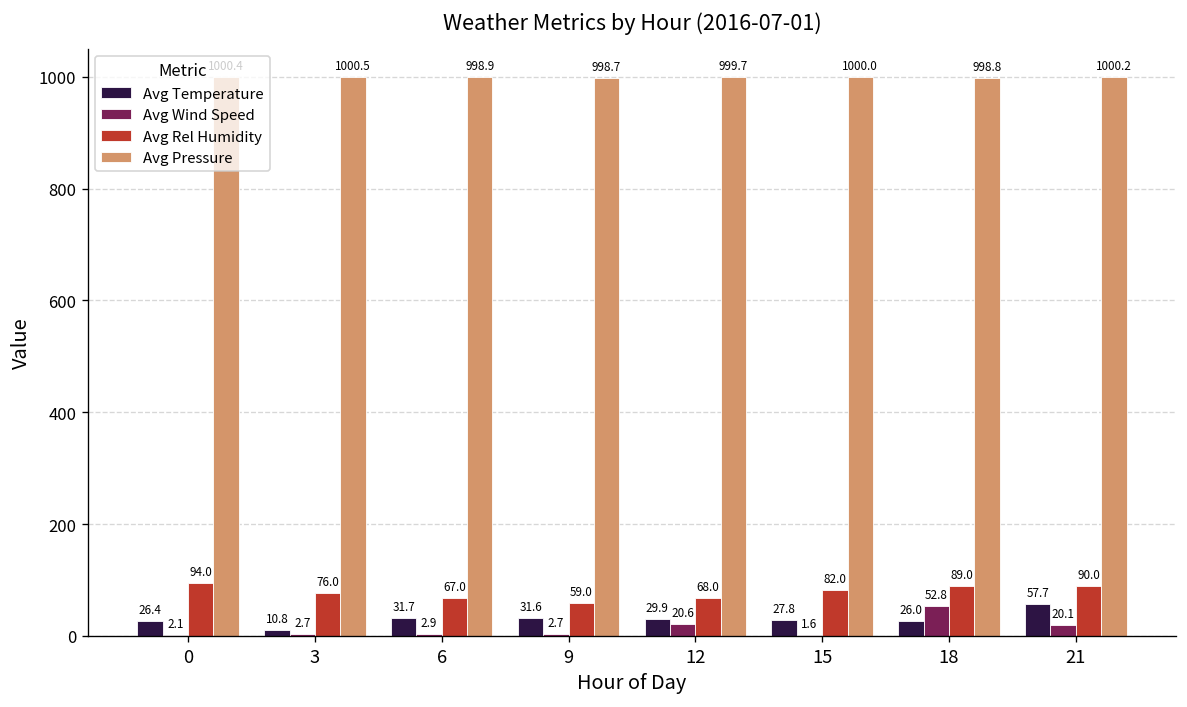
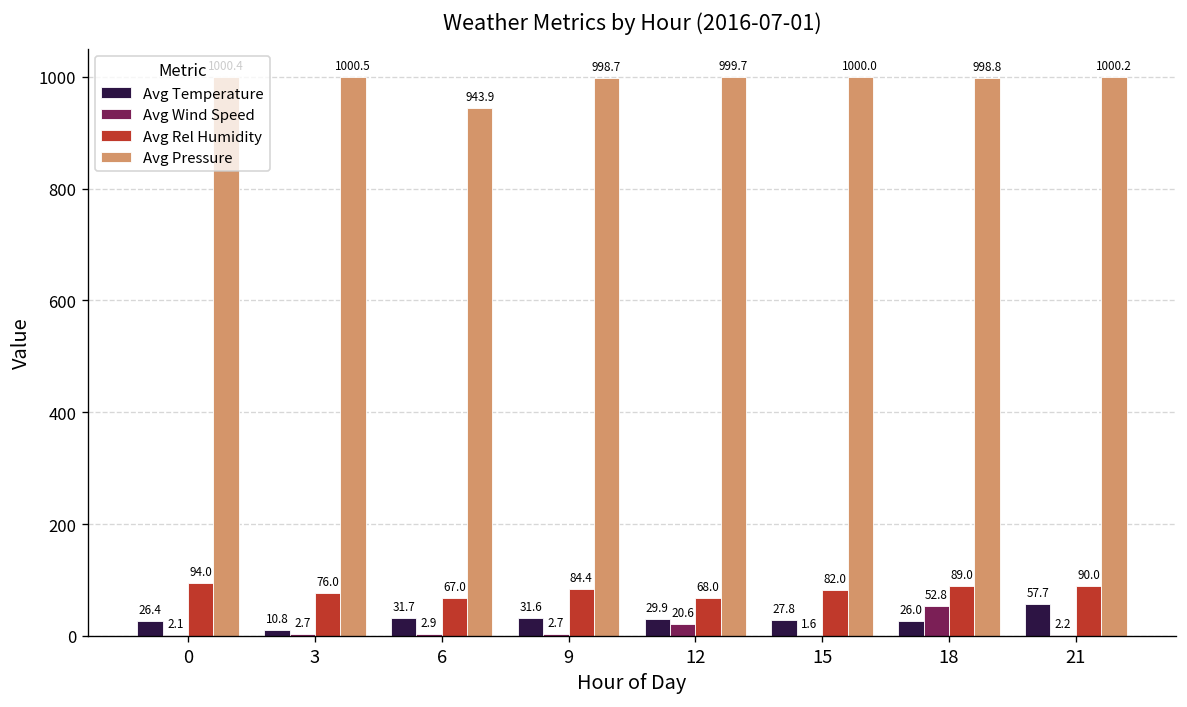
  {
    "Avg Temperature": {
      "0": 26.4,
      "3": 10.8,
      "6": 31.7,
      "9": 31.6,
      "12": 29.9,
      "15": 27.8,
      "18": 26.0,
      "21": 57.7
    },
    "Avg Wind Speed": {
      "0": 2.1,
      "3": 2.7,
      "6": 2.9,
      "9": 2.7,
      "12": 20.6,
      "15": 1.6,
      "18": 52.8,
-     "21": 20.1
+     "21": 2.2
    },
    "Avg Rel Humidity": {
      "0": 94.0,
      "3": 76.0,
      "6": 67.0,
-     "9": 59.0,
+     "9": 84.4,
      "12": 68.0,
      "15": 82.0,
      "18": 89.0,
      "21": 90.0
    },
    "Avg Pressure": {
      "3": 1000.5,
-     "6": 998.9,
+     "6": 943.9,
      "9": 998.7,
      "12": 999.7,
      "15": 1000.0,
      "18": 998.8,
      "21": 1000.2
    }
  }
